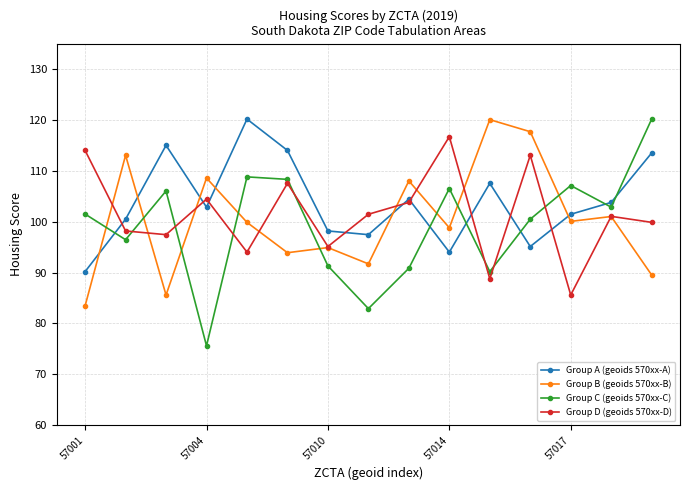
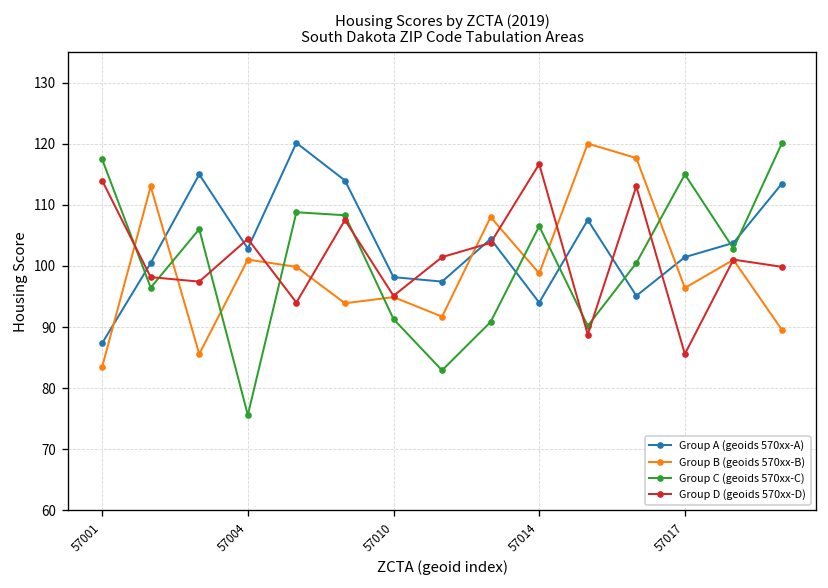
  {
    "Group A (geoids 570xx-A)": {
-     "57001": 90,
+     "57001": 87,
      "57004": 103,
      "57010": 98,
      "57014": 94,
      "57017": 101
    },
    "Group B (geoids 570xx-B)": {
      "57001": 83,
-     "57004": 109,
+     "57004": 101,
      "57014": 99,
-     "57017": 100
+     "57017": 96
    },
    "Group C (geoids 570xx-C)": {
-     "57001": 101,
+     "57001": 117,
      "57004": 76,
      "57010": 91,
      "57014": 107,
-     "57017": 107
+     "57017": 115
    },
    "Group D (geoids 570xx-D)": {
      "57001": 114,
      "57004": 104,
      "57014": 117,
      "57017": 86
    }
  }
